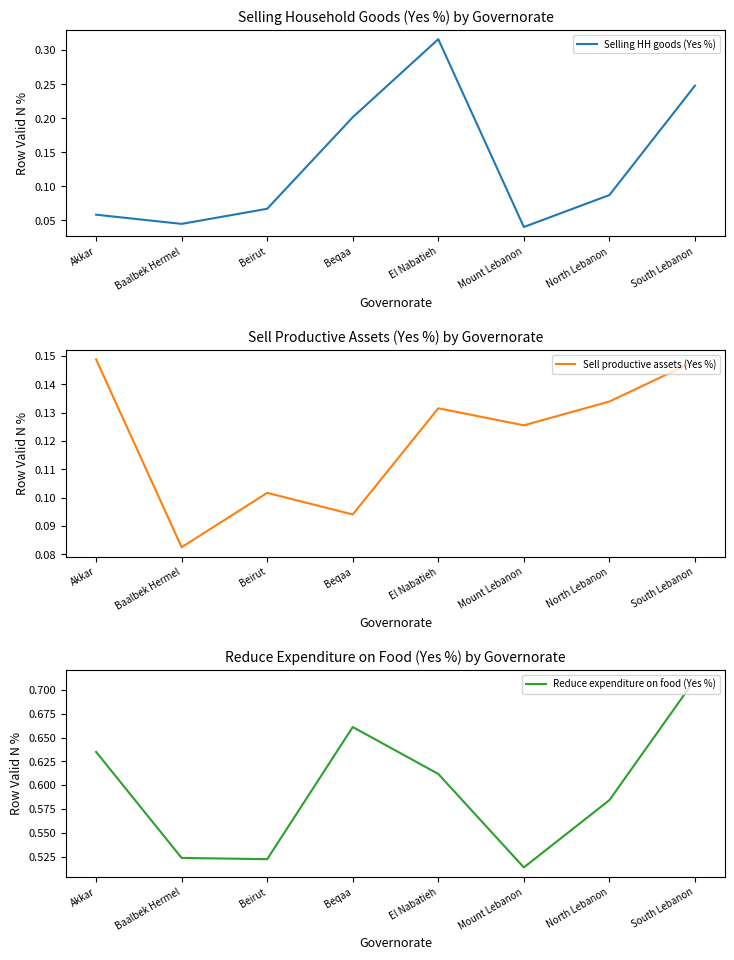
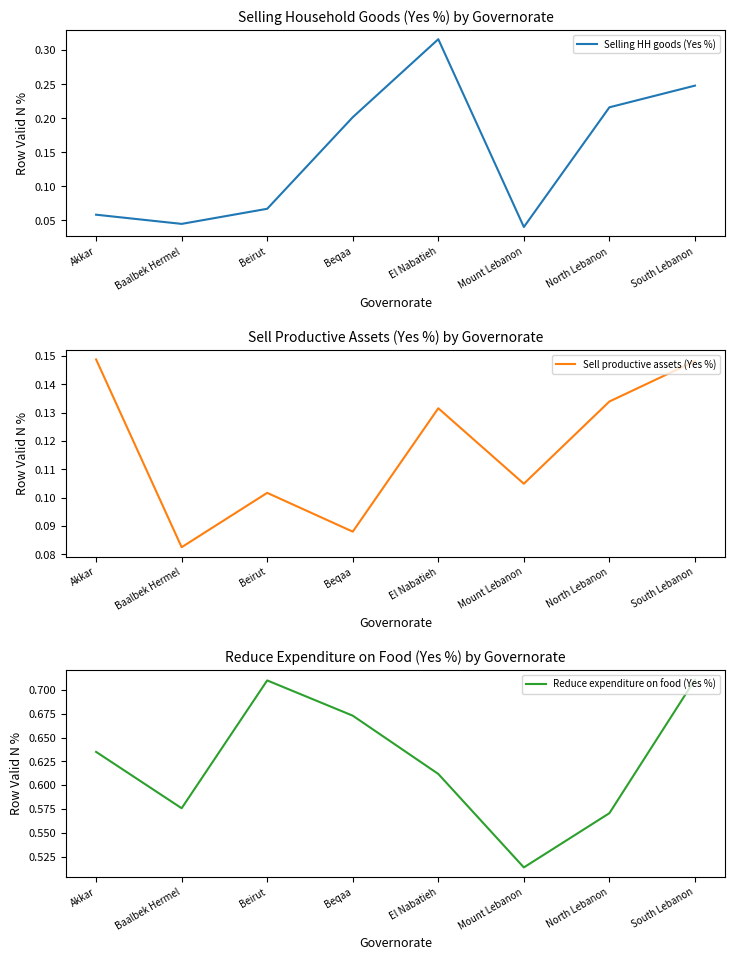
  {
    "Selling Household Goods (Yes %) by Governorate": {
      "Akkar": 0.06,
      "Baalbek Hermel": 0.04,
      "Beirut": 0.07,
      "Beqaa": 0.20,
      "El Nabatieh": 0.32,
      "Mount Lebanon": 0.04,
-     "North Lebanon": 0.09,
+     "North Lebanon": 0.22,
      "South Lebanon": 0.25
    },
    "Sell Productive Assets (Yes %) by Governorate": {
      "Akkar": 0.149,
      "Baalbek Hermel": 0.082,
      "Beirut": 0.102,
-     "Beqaa": 0.094,
+     "Beqaa": 0.088,
      "El Nabatieh": 0.132,
-     "Mount Lebanon": 0.126,
+     "Mount Lebanon": 0.105,
      "North Lebanon": 0.134
    },
    "Reduce Expenditure on Food (Yes %) by Governorate": {
      "Akkar": 0.63,
-     "Baalbek Hermel": 0.52,
-     "Beirut": 0.52,
-     "Beqaa": 0.66,
+     "Baalbek Hermel": 0.58,
+     "Beirut": 0.71,
+     "Beqaa": 0.67,
      "El Nabatieh": 0.61,
      "Mount Lebanon": 0.51,
-     "North Lebanon": 0.58
+     "North Lebanon": 0.57
    }
  }
